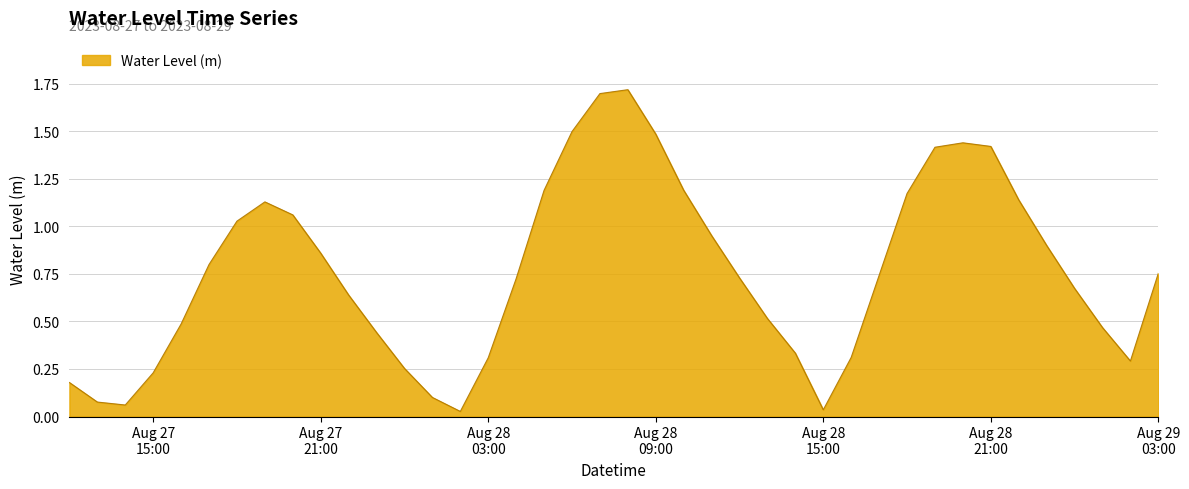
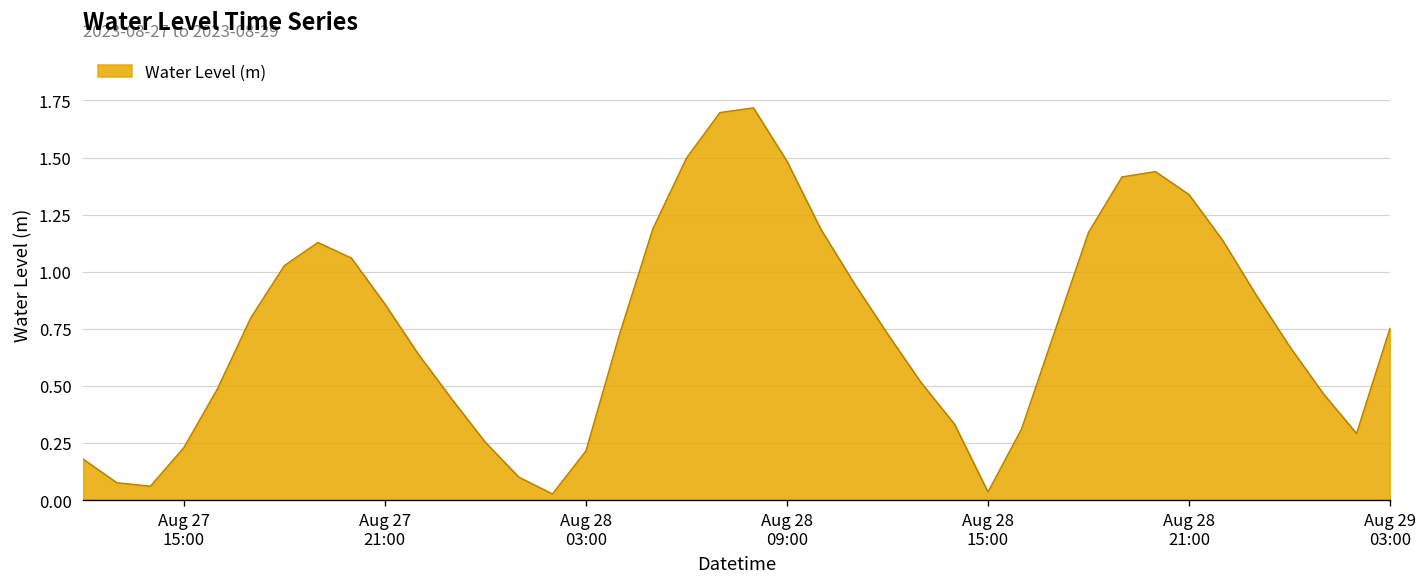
  {
    "Aug 27 15:00": 0.23,
    "Aug 27 21:00": 0.86,
-   "Aug 28 03:00": 0.31,
+   "Aug 28 03:00": 0.21,
    "Aug 28 09:00": 1.48,
    "Aug 28 15:00": 0.04,
-   "Aug 28 21:00": 1.42,
+   "Aug 28 21:00": 1.34,
    "Aug 29 03:00": 0.75
  }
